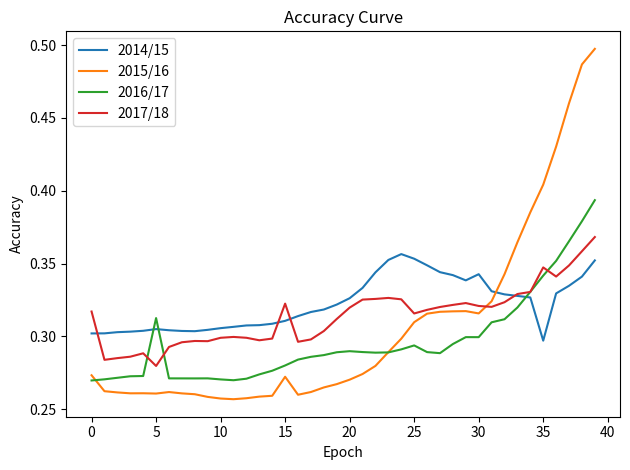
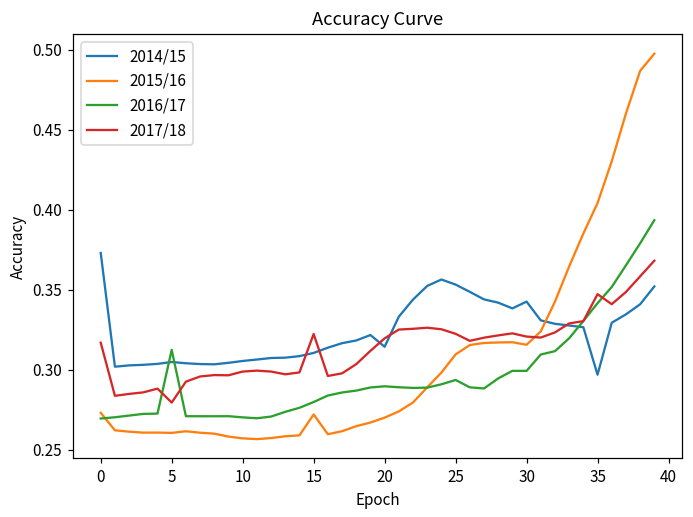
  {
    "2014/15": {
-     "0": 0.302,
+     "0": 0.373,
      "5": 0.305,
      "10": 0.306,
      "15": 0.311,
-     "20": 0.326,
+     "20": 0.314,
      "25": 0.353,
      "30": 0.343,
      "35": 0.297
    },
    "2015/16": {
      "0": 0.273,
      "5": 0.261,
      "10": 0.257,
      "15": 0.272,
      "20": 0.270,
      "25": 0.310,
      "30": 0.316,
      "35": 0.404
    },
    "2016/17": {
      "0": 0.270,
      "5": 0.313,
      "10": 0.270,
      "15": 0.280,
      "20": 0.290,
      "25": 0.294,
      "30": 0.299,
      "35": 0.342
    },
    "2017/18": {
      "0": 0.317,
      "5": 0.280,
      "10": 0.299,
      "15": 0.322,
      "20": 0.320,
-     "25": 0.316,
+     "25": 0.323,
      "30": 0.321,
      "35": 0.347
    }
  }
